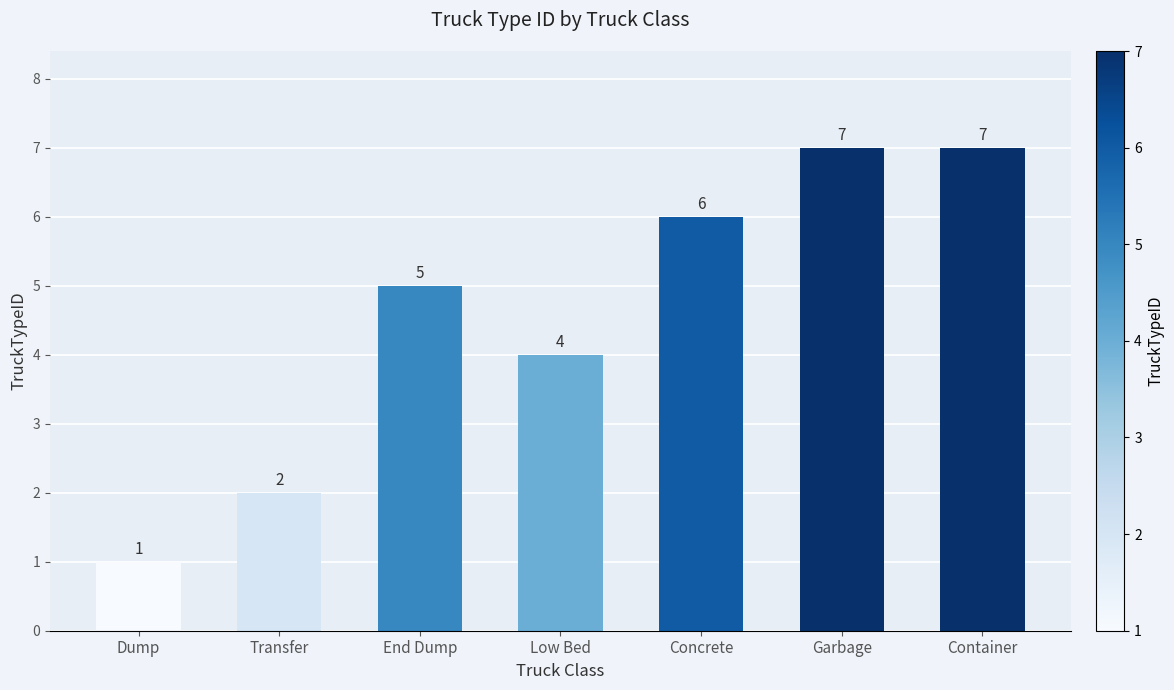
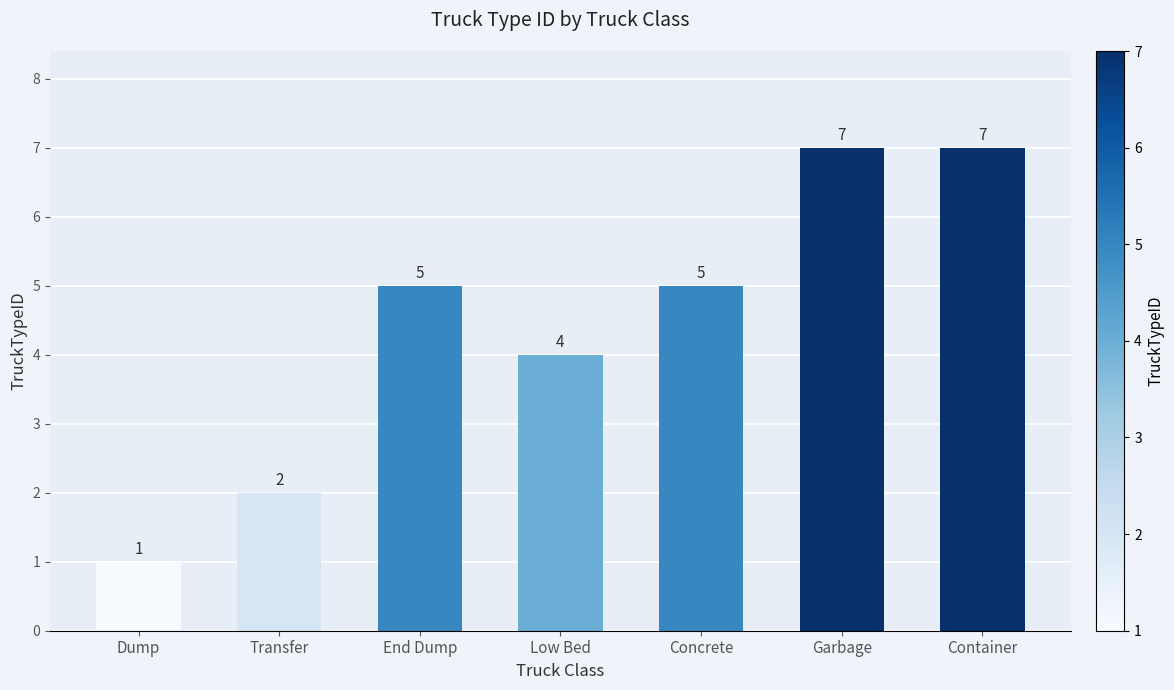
  {
    "Dump": 1,
    "Transfer": 2,
    "End Dump": 5,
    "Low Bed": 4,
-   "Concrete": 6,
+   "Concrete": 5,
    "Garbage": 7,
    "Container": 7
  }
